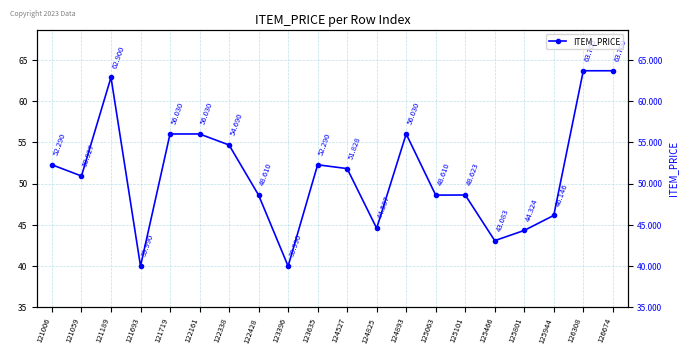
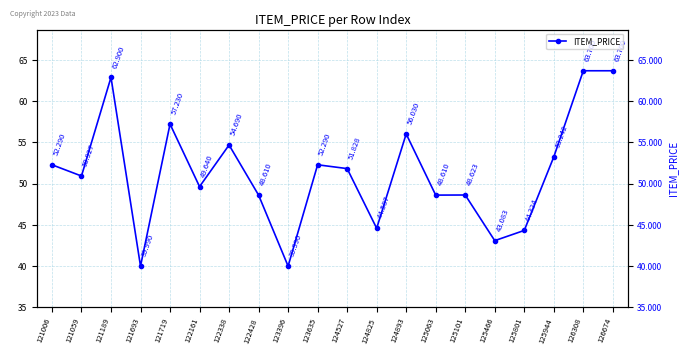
  {
    "121006": 52.290,
    "121059": 50.927,
    "121189": 62.900,
    "121693": 39.990,
-   "121719": 56.030,
-   "122161": 56.030,
+   "121719": 57.230,
+   "122161": 49.640,
    "122338": 54.690,
    "122428": 48.610,
    "123396": 39.990,
    "123635": 52.290,
    "124527": 51.828,
    "124825": 44.587,
    "124893": 56.030,
    "125063": 48.610,
    "125101": 48.623,
    "125466": 43.083,
    "125801": 44.324,
-   "125944": 46.146
+   "125944": 53.242
  }
